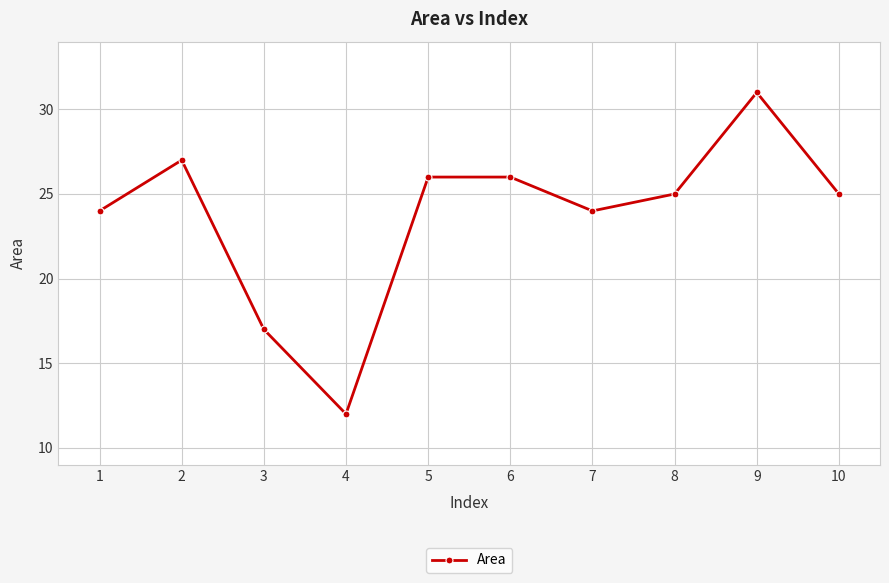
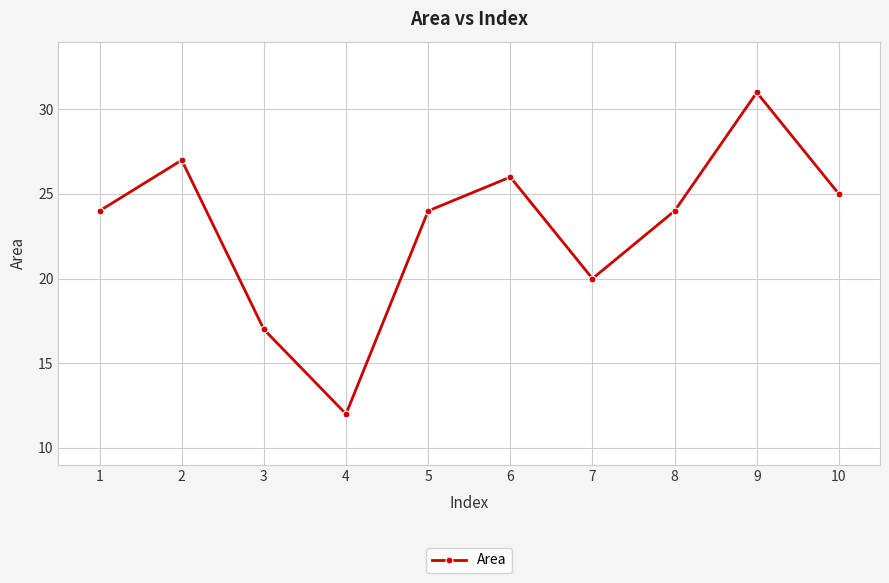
  {
    "1": 24,
    "2": 27,
    "3": 17,
    "4": 12,
-   "5": 26,
+   "5": 24,
    "6": 26,
-   "7": 24,
-   "8": 25,
+   "7": 20,
+   "8": 24,
    "9": 31,
    "10": 25
  }
